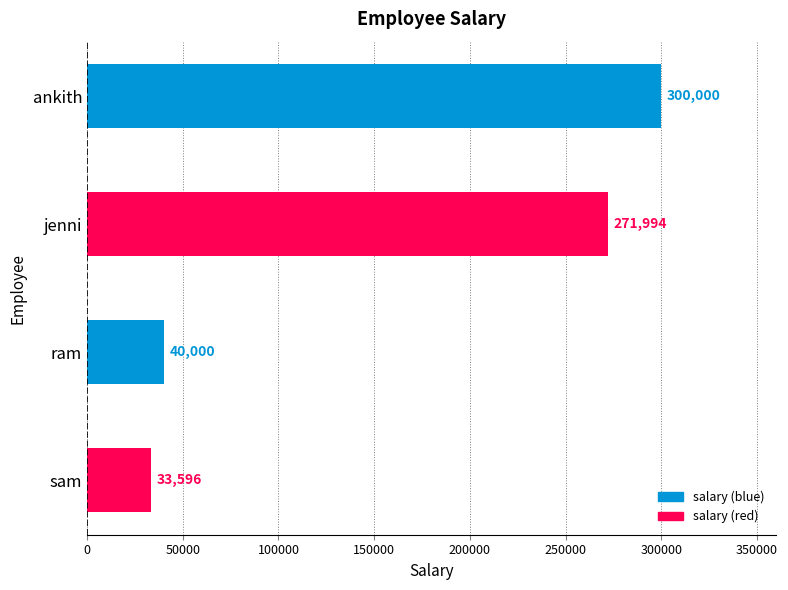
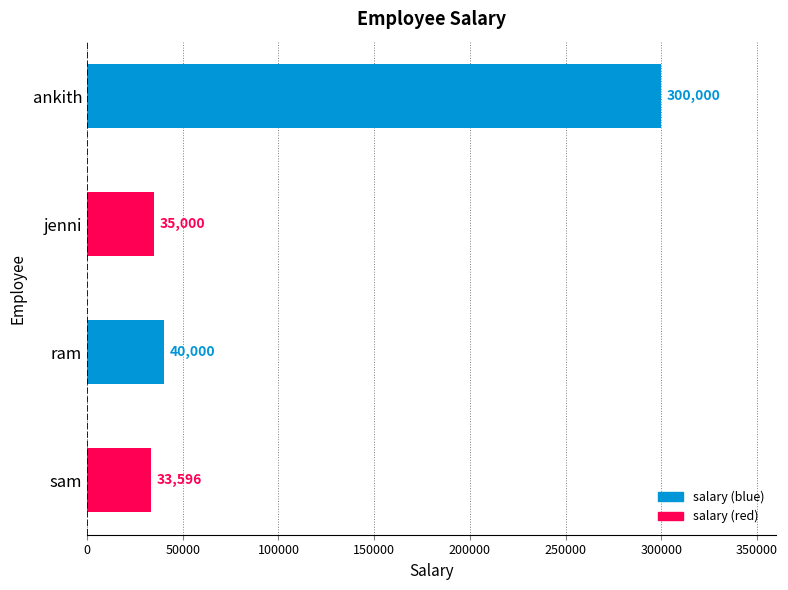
  {
    "ankith": "300,000",
-   "jenni": "271,994",
+   "jenni": "35,000",
    "ram": "40,000",
    "sam": "33,596"
  }
